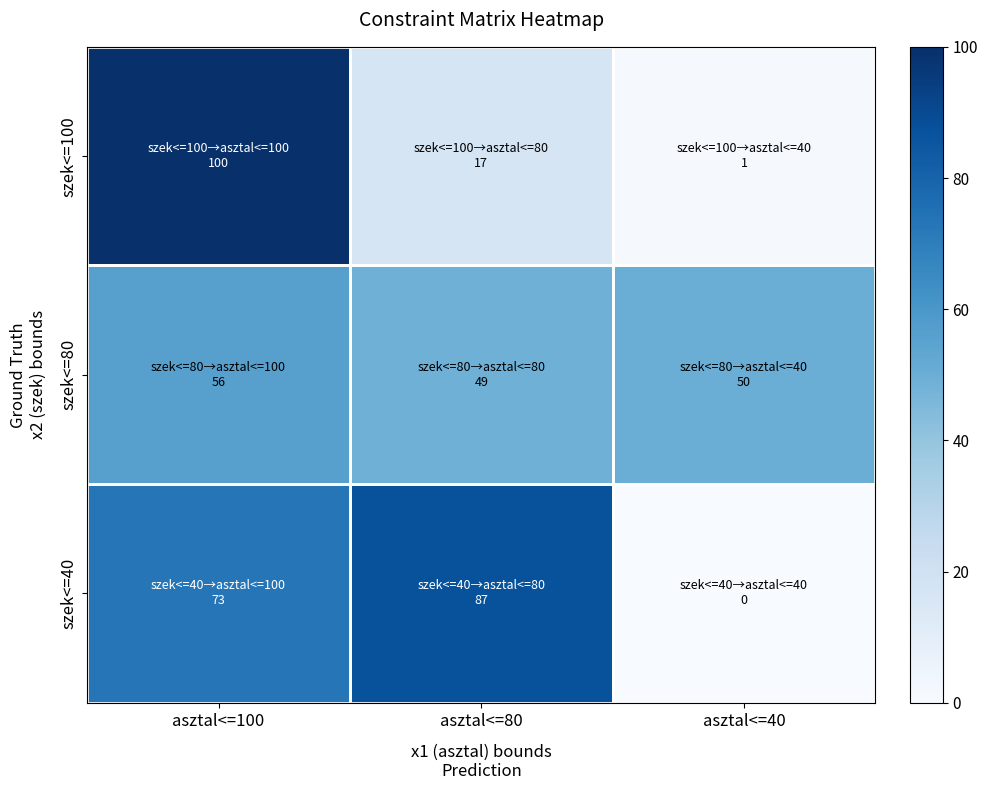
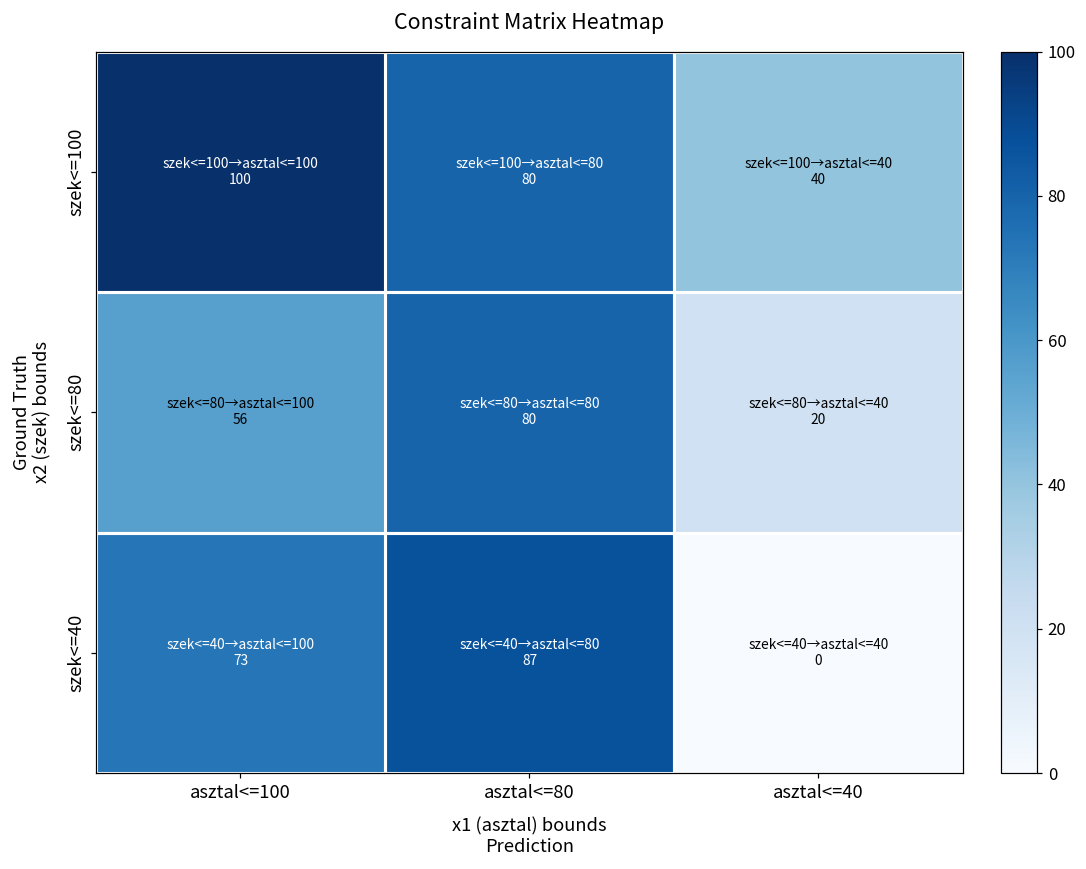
  {
    "szek<=100": {
-     "asztal<=80": 17,
-     "asztal<=40": 1
+     "asztal<=80": 80,
+     "asztal<=40": 40
    },
    "szek<=80": {
-     "asztal<=80": 49,
-     "asztal<=40": 50
+     "asztal<=80": 80,
+     "asztal<=40": 20
    }
  }
